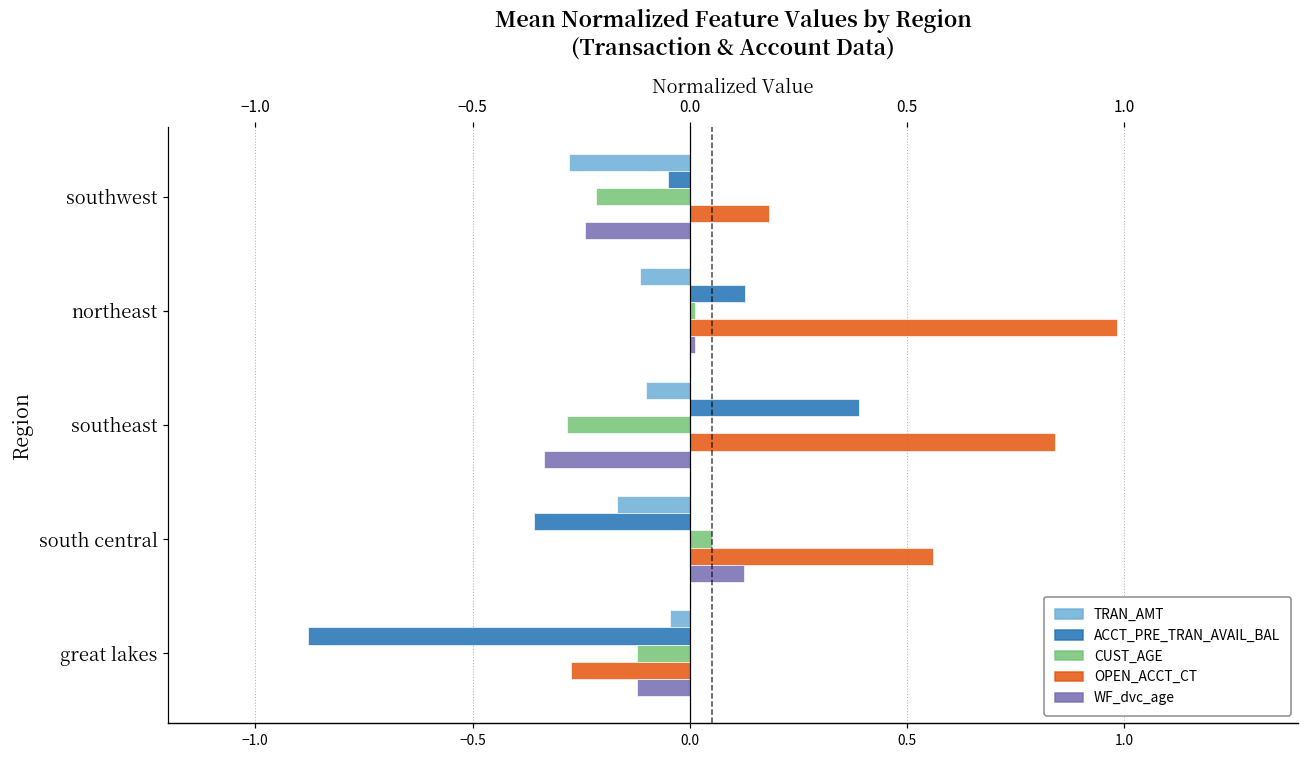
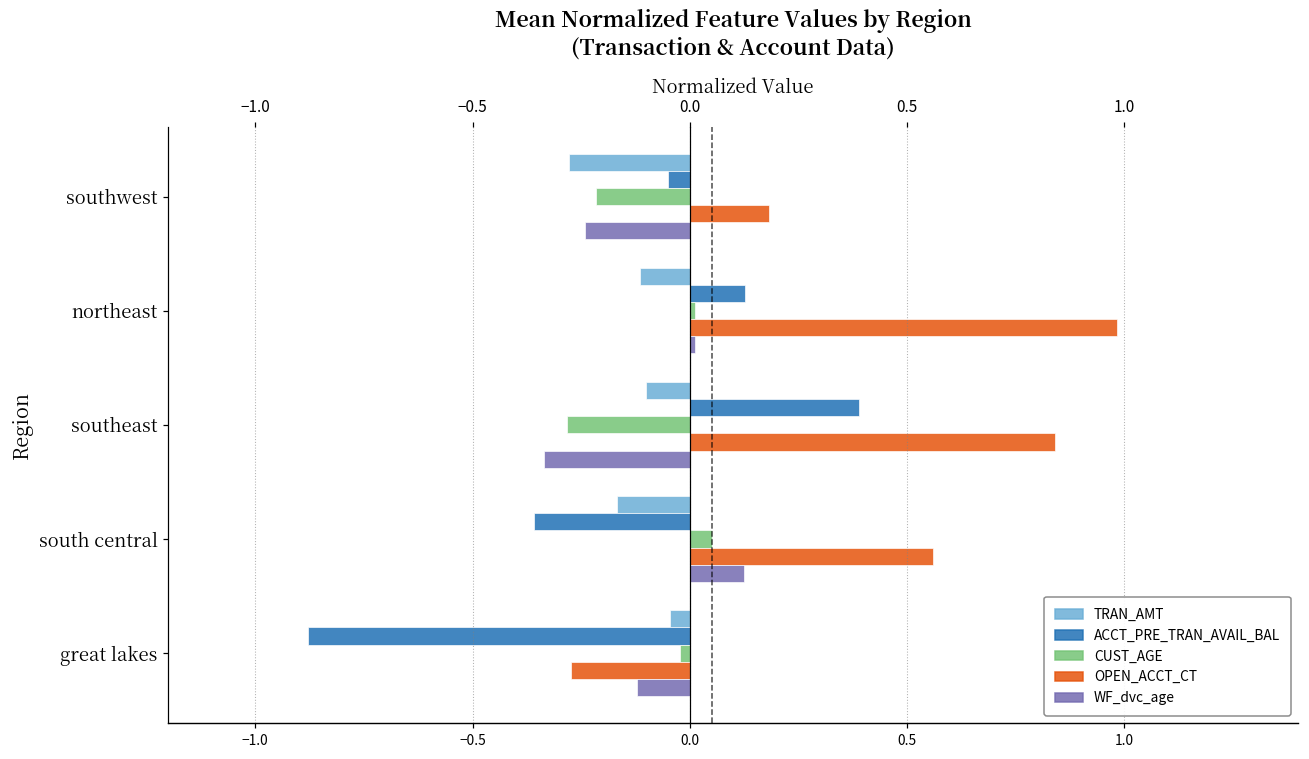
  {
    "TRAN_AMT": {
      "southwest": -0.28,
      "northeast": -0.11,
      "southeast": -0.10,
      "south central": -0.17,
      "great lakes": -0.05
    },
    "ACCT_PRE_TRAN_AVAIL_BAL": {
      "southwest": -0.05,
      "northeast": 0.13,
      "southeast": 0.39,
      "south central": -0.36,
      "great lakes": -0.88
    },
    "CUST_AGE": {
      "southwest": -0.22,
      "northeast": 0.01,
      "southeast": -0.28,
      "south central": 0.05,
-     "great lakes": -0.12
+     "great lakes": -0.02
    },
    "OPEN_ACCT_CT": {
      "southwest": 0.18,
      "northeast": 0.98,
      "southeast": 0.84,
      "south central": 0.56,
      "great lakes": -0.27
    },
    "WF_dvc_age": {
      "southwest": -0.24,
      "northeast": 0.01,
      "southeast": -0.34,
      "south central": 0.13,
      "great lakes": -0.12
    }
  }
